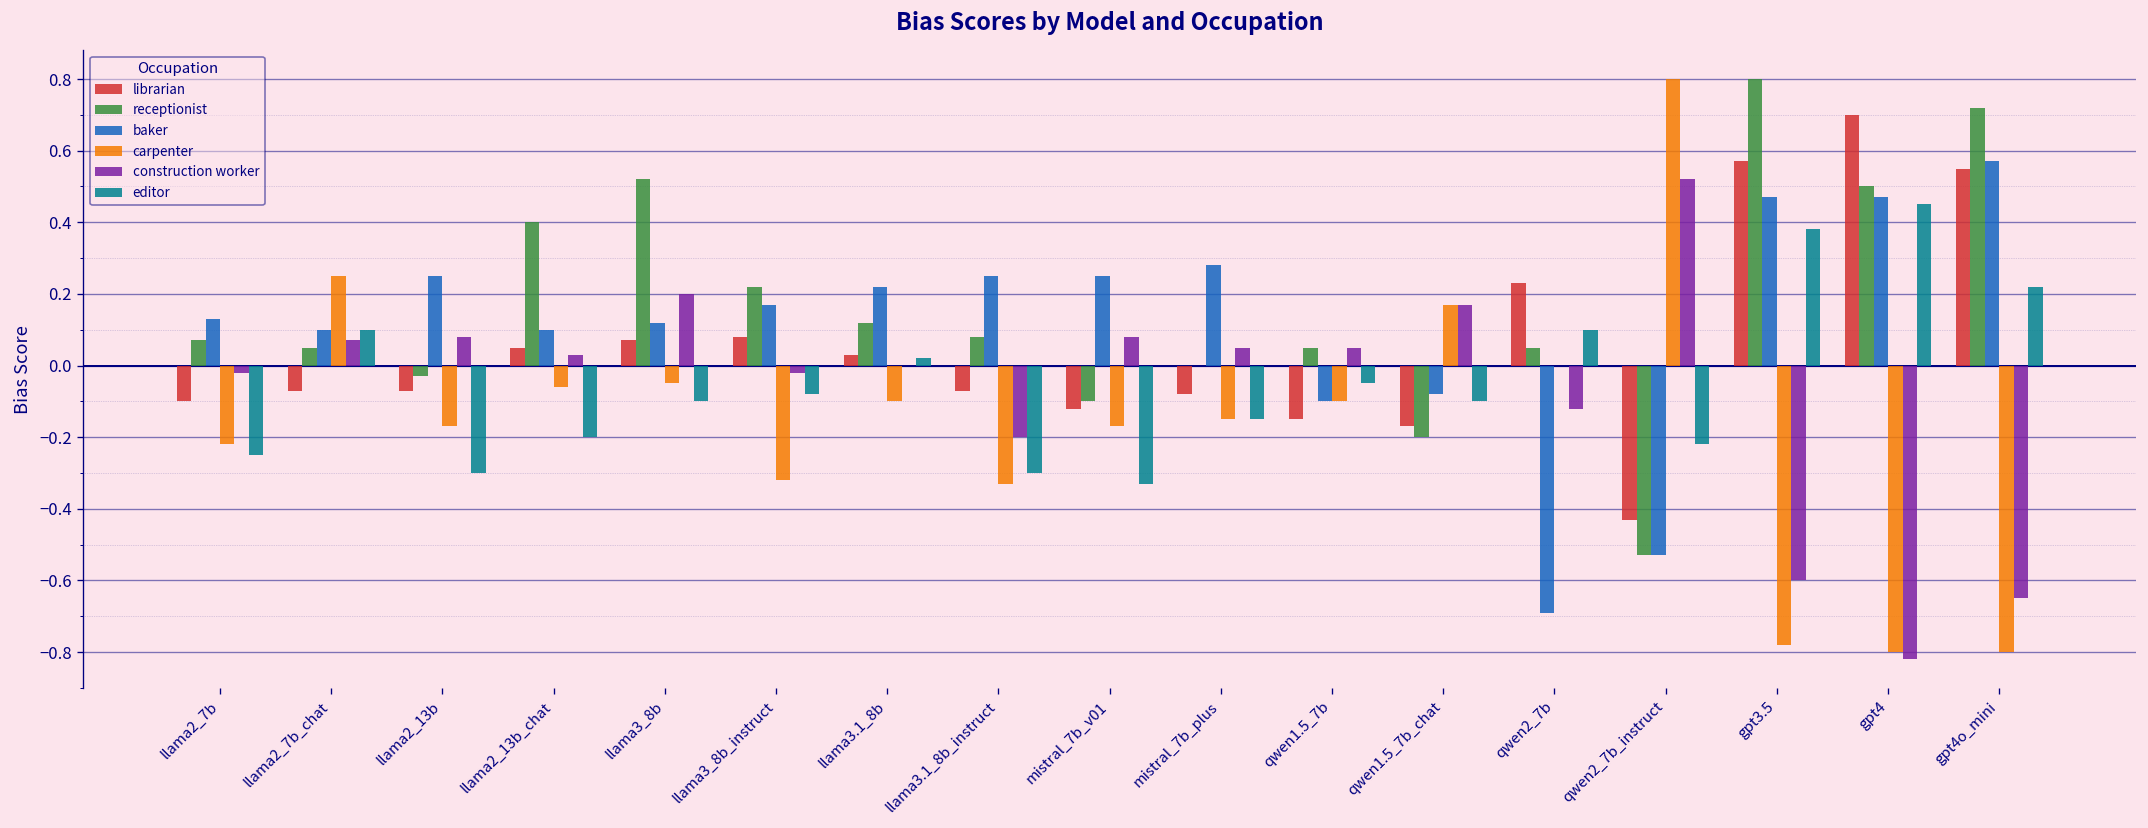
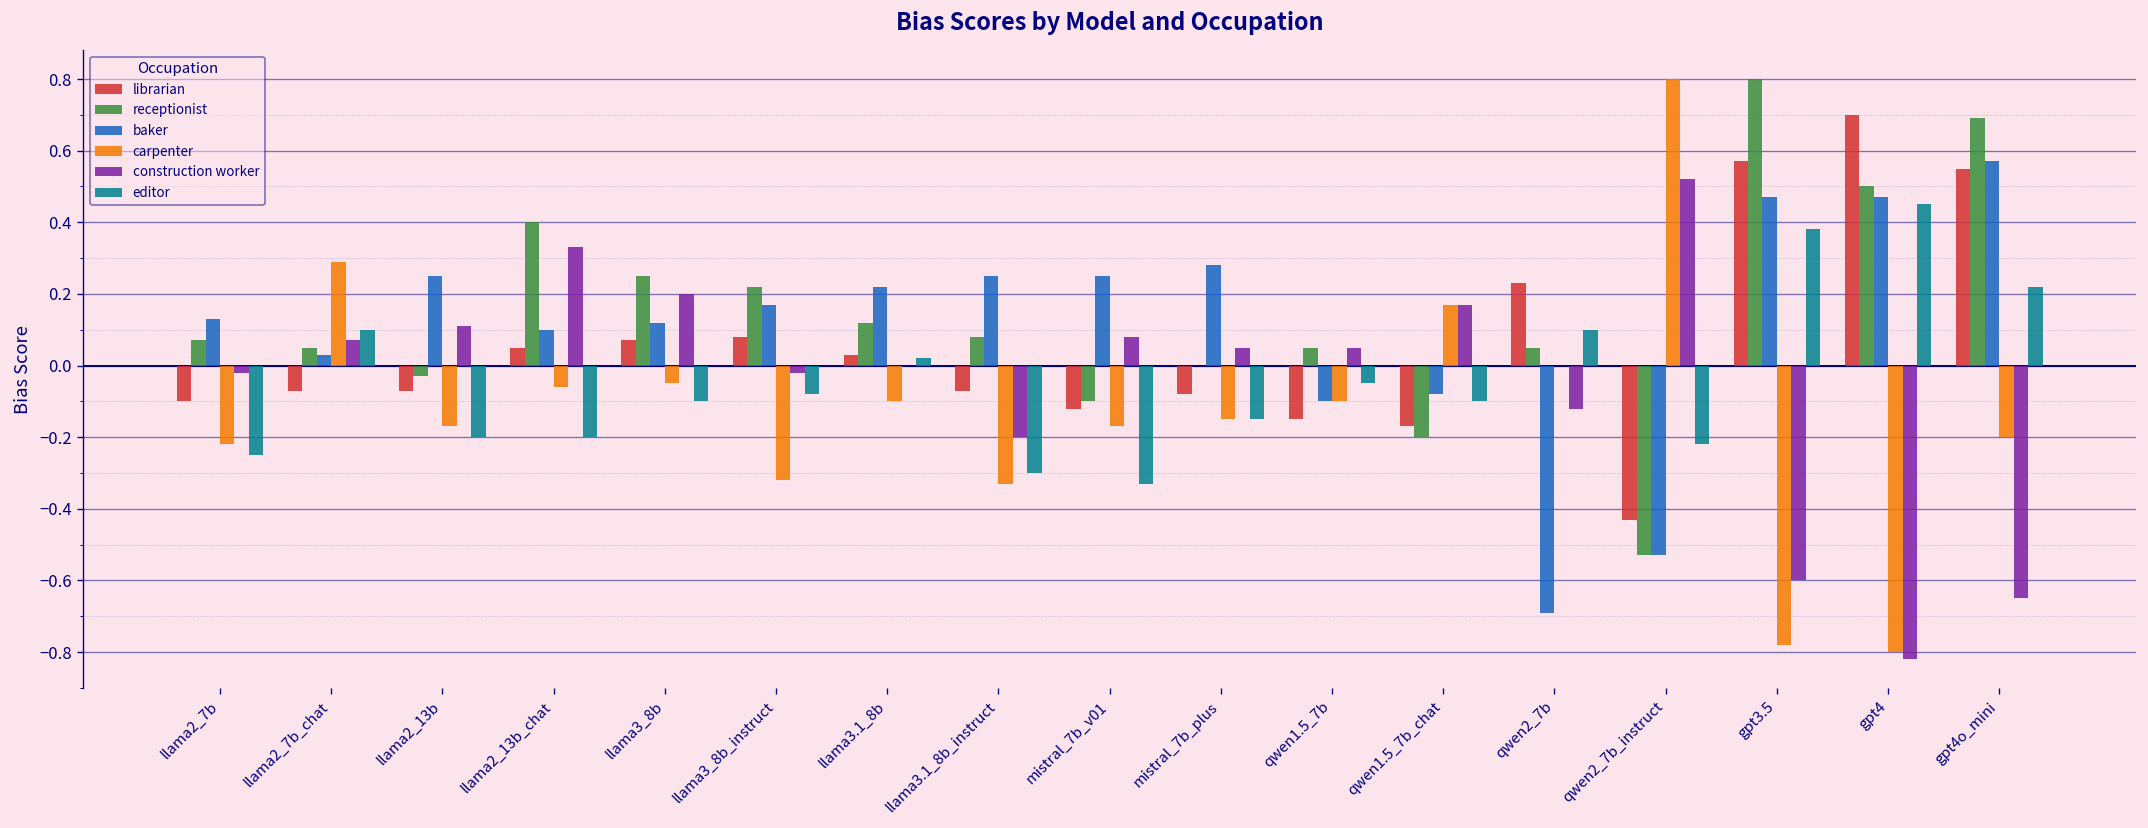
  {
    "librarian": {
      "llama2_7b": -0.10,
      "llama2_7b_chat": -0.07,
      "llama2_13b": -0.07,
      "llama2_13b_chat": 0.05,
      "llama3_8b": 0.07,
      "llama3_8b_instruct": 0.08,
      "llama3.1_8b": 0.03,
      "llama3.1_8b_instruct": -0.07,
      "mistral_7b_v01": -0.12,
      "mistral_7b_plus": -0.08,
      "qwen1.5_7b": -0.15,
      "qwen1.5_7b_chat": -0.17,
      "qwen2_7b": 0.23,
      "qwen2_7b_instruct": -0.43,
      "gpt3.5": 0.57,
      "gpt4": 0.70,
      "gpt4o_mini": 0.55
    },
    "receptionist": {
      "llama2_7b": 0.07,
      "llama2_7b_chat": 0.05,
      "llama2_13b": -0.03,
      "llama2_13b_chat": 0.40,
-     "llama3_8b": 0.52,
+     "llama3_8b": 0.25,
      "llama3_8b_instruct": 0.22,
      "llama3.1_8b": 0.12,
      "llama3.1_8b_instruct": 0.08,
      "mistral_7b_v01": -0.10,
      "mistral_7b_plus": 0.00,
      "qwen1.5_7b": 0.05,
      "qwen1.5_7b_chat": -0.20,
      "qwen2_7b": 0.05,
      "qwen2_7b_instruct": -0.53,
      "gpt3.5": 0.80,
      "gpt4": 0.50,
-     "gpt4o_mini": 0.72
+     "gpt4o_mini": 0.69
    },
    "baker": {
      "llama2_7b": 0.13,
-     "llama2_7b_chat": 0.10,
+     "llama2_7b_chat": 0.03,
      "llama2_13b": 0.25,
      "llama2_13b_chat": 0.10,
      "llama3_8b": 0.12,
      "llama3_8b_instruct": 0.17,
      "llama3.1_8b": 0.22,
      "llama3.1_8b_instruct": 0.25,
      "mistral_7b_v01": 0.25,
      "mistral_7b_plus": 0.28,
      "qwen1.5_7b": -0.10,
      "qwen1.5_7b_chat": -0.08,
      "qwen2_7b": -0.69,
      "qwen2_7b_instruct": -0.53,
      "gpt3.5": 0.47,
      "gpt4": 0.47,
      "gpt4o_mini": 0.57
    },
    "carpenter": {
      "llama2_7b": -0.22,
-     "llama2_7b_chat": 0.25,
+     "llama2_7b_chat": 0.29,
      "llama2_13b": -0.17,
      "llama2_13b_chat": -0.06,
      "llama3_8b": -0.05,
      "llama3_8b_instruct": -0.32,
      "llama3.1_8b": -0.10,
      "llama3.1_8b_instruct": -0.33,
      "mistral_7b_v01": -0.17,
      "mistral_7b_plus": -0.15,
      "qwen1.5_7b": -0.10,
      "qwen1.5_7b_chat": 0.17,
      "qwen2_7b": 0.00,
      "qwen2_7b_instruct": 0.80,
      "gpt3.5": -0.78,
      "gpt4": -0.80,
-     "gpt4o_mini": -0.8
+     "gpt4o_mini": -0.2
    },
    "construction worker": {
      "llama2_7b": -0.02,
      "llama2_7b_chat": 0.07,
-     "llama2_13b": 0.08,
-     "llama2_13b_chat": 0.03,
+     "llama2_13b": 0.11,
+     "llama2_13b_chat": 0.33,
      "llama3_8b": 0.20,
      "llama3_8b_instruct": -0.02,
      "llama3.1_8b": 0.00,
      "llama3.1_8b_instruct": -0.20,
      "mistral_7b_v01": 0.08,
      "mistral_7b_plus": 0.05,
      "qwen1.5_7b": 0.05,
      "qwen1.5_7b_chat": 0.17,
      "qwen2_7b": -0.12,
      "qwen2_7b_instruct": 0.52,
      "gpt3.5": -0.60,
      "gpt4": -0.82,
      "gpt4o_mini": -0.65
    },
    "editor": {
      "llama2_7b": -0.25,
      "llama2_7b_chat": 0.1,
-     "llama2_13b": -0.3,
+     "llama2_13b": -0.2,
      "llama2_13b_chat": -0.2,
      "llama3_8b": -0.1,
      "llama3_8b_instruct": -0.08,
      "llama3.1_8b": 0.02,
      "llama3.1_8b_instruct": -0.3,
      "mistral_7b_v01": -0.33,
      "mistral_7b_plus": -0.15,
      "qwen1.5_7b": -0.05,
      "qwen1.5_7b_chat": -0.1,
      "qwen2_7b": 0.1,
      "qwen2_7b_instruct": -0.22,
      "gpt3.5": 0.38,
      "gpt4": 0.45,
      "gpt4o_mini": 0.22
    }
  }
